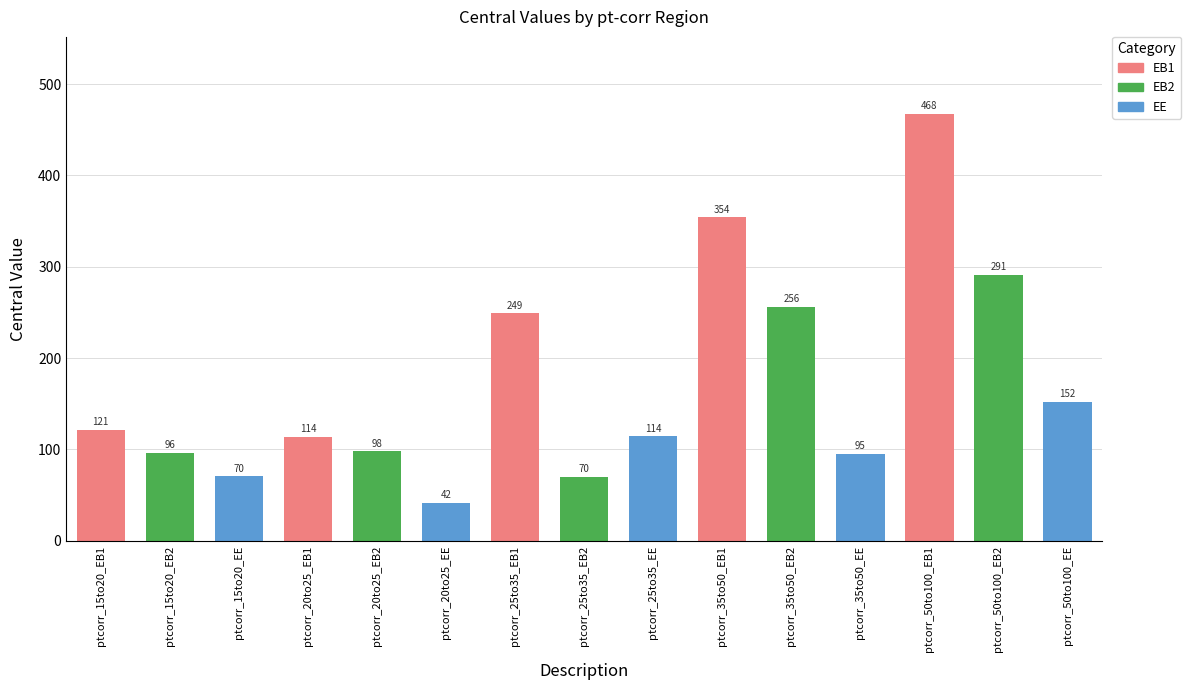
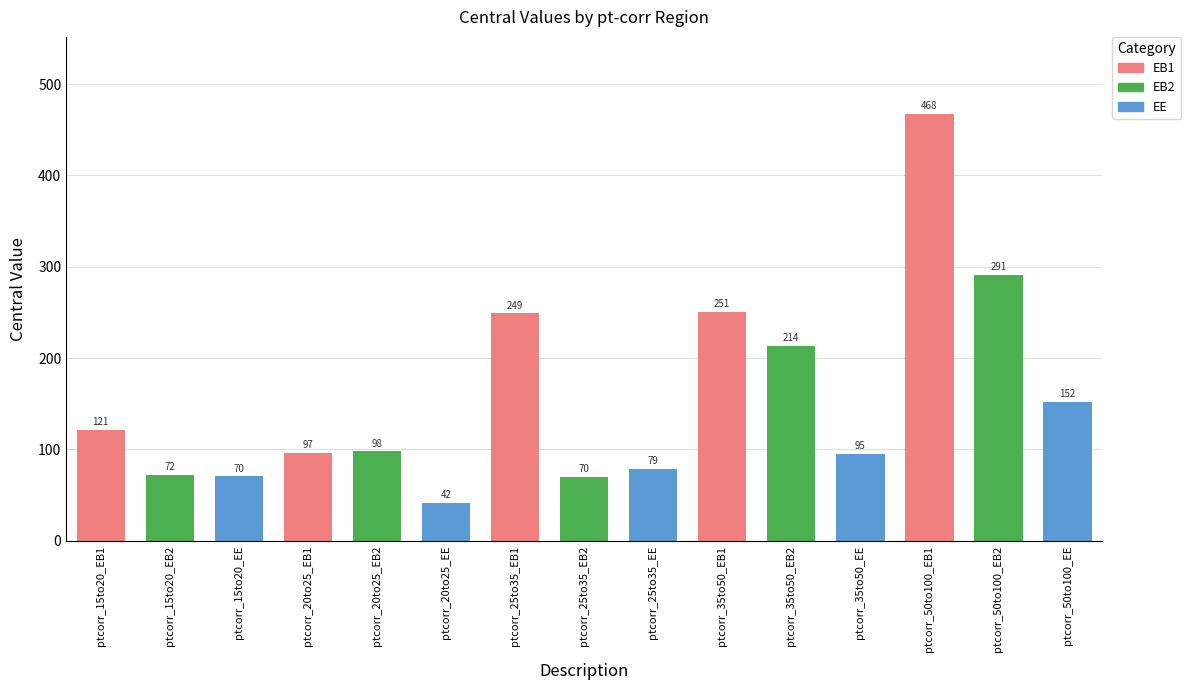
  {
    "ptcorr_15to20_EB1": 121,
-   "ptcorr_15to20_EB2": 96,
+   "ptcorr_15to20_EB2": 72,
    "ptcorr_15to20_EE": 70,
-   "ptcorr_20to25_EB1": 114,
+   "ptcorr_20to25_EB1": 97,
    "ptcorr_20to25_EB2": 98,
    "ptcorr_20to25_EE": 42,
    "ptcorr_25to35_EB1": 249,
    "ptcorr_25to35_EB2": 70,
-   "ptcorr_25to35_EE": 114,
-   "ptcorr_35to50_EB1": 354,
-   "ptcorr_35to50_EB2": 256,
+   "ptcorr_25to35_EE": 79,
+   "ptcorr_35to50_EB1": 251,
+   "ptcorr_35to50_EB2": 214,
    "ptcorr_35to50_EE": 95,
    "ptcorr_50to100_EB1": 468,
    "ptcorr_50to100_EB2": 291,
    "ptcorr_50to100_EE": 152
  }
